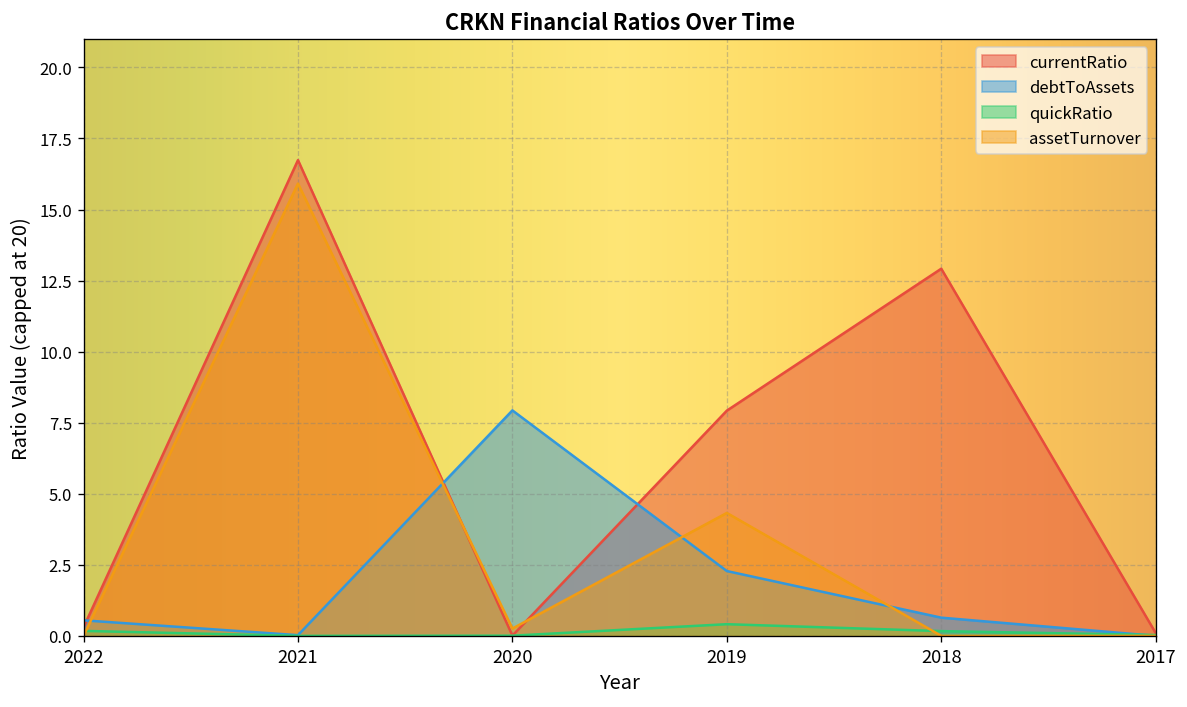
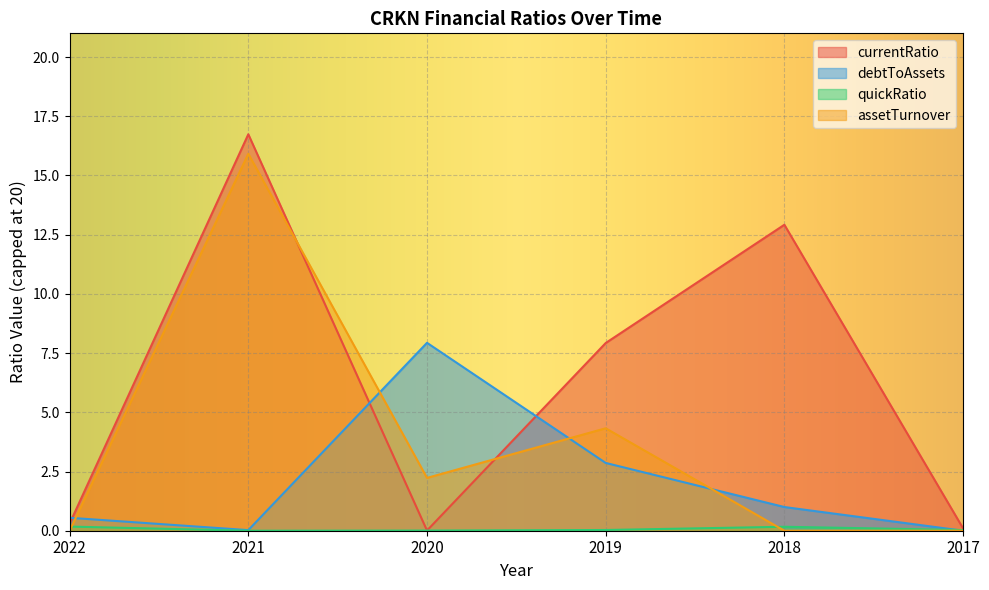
  {
    "currentRatio": {
      "2022": 0.3,
      "2021": 16.7,
      "2019": 7.9,
      "2018": 12.9
    },
    "debtToAssets": {
      "2022": 0.5,
      "2020": 7.9,
-     "2019": 2.3,
-     "2018": 0.6
+     "2019": 2.9,
+     "2018": 1.0
    },
    "quickRatio": {
      "2022": 0.2,
-     "2019": 0.4,
+     "2019": 0.0,
      "2018": 0.2
    },
    "assetTurnover": {
      "2022": 0.0,
      "2021": 15.9,
-     "2020": 0.3,
+     "2020": 2.2,
      "2019": 4.3,
      "2018": 0.0
    }
  }
